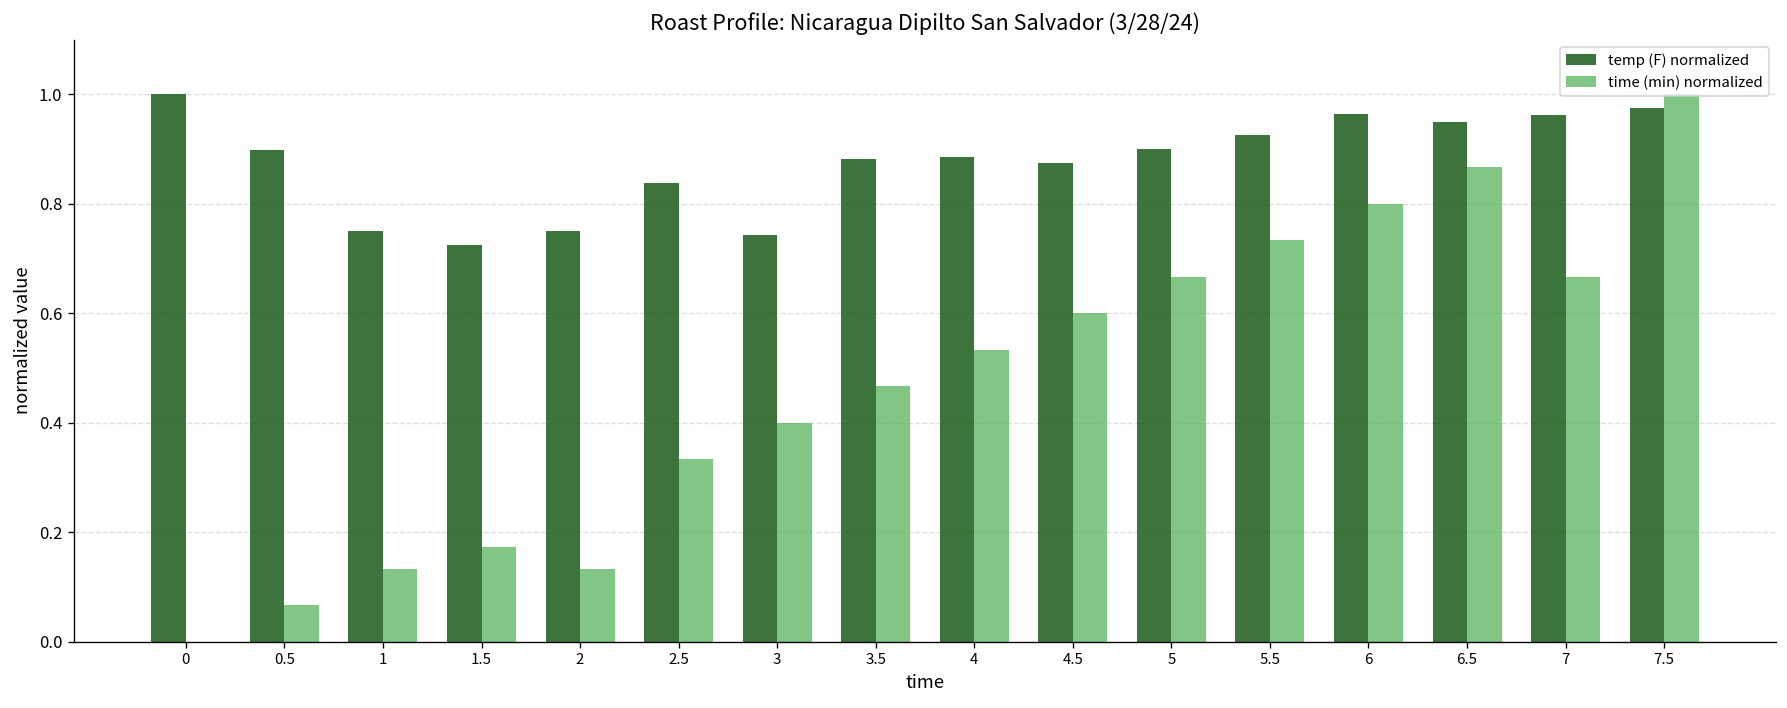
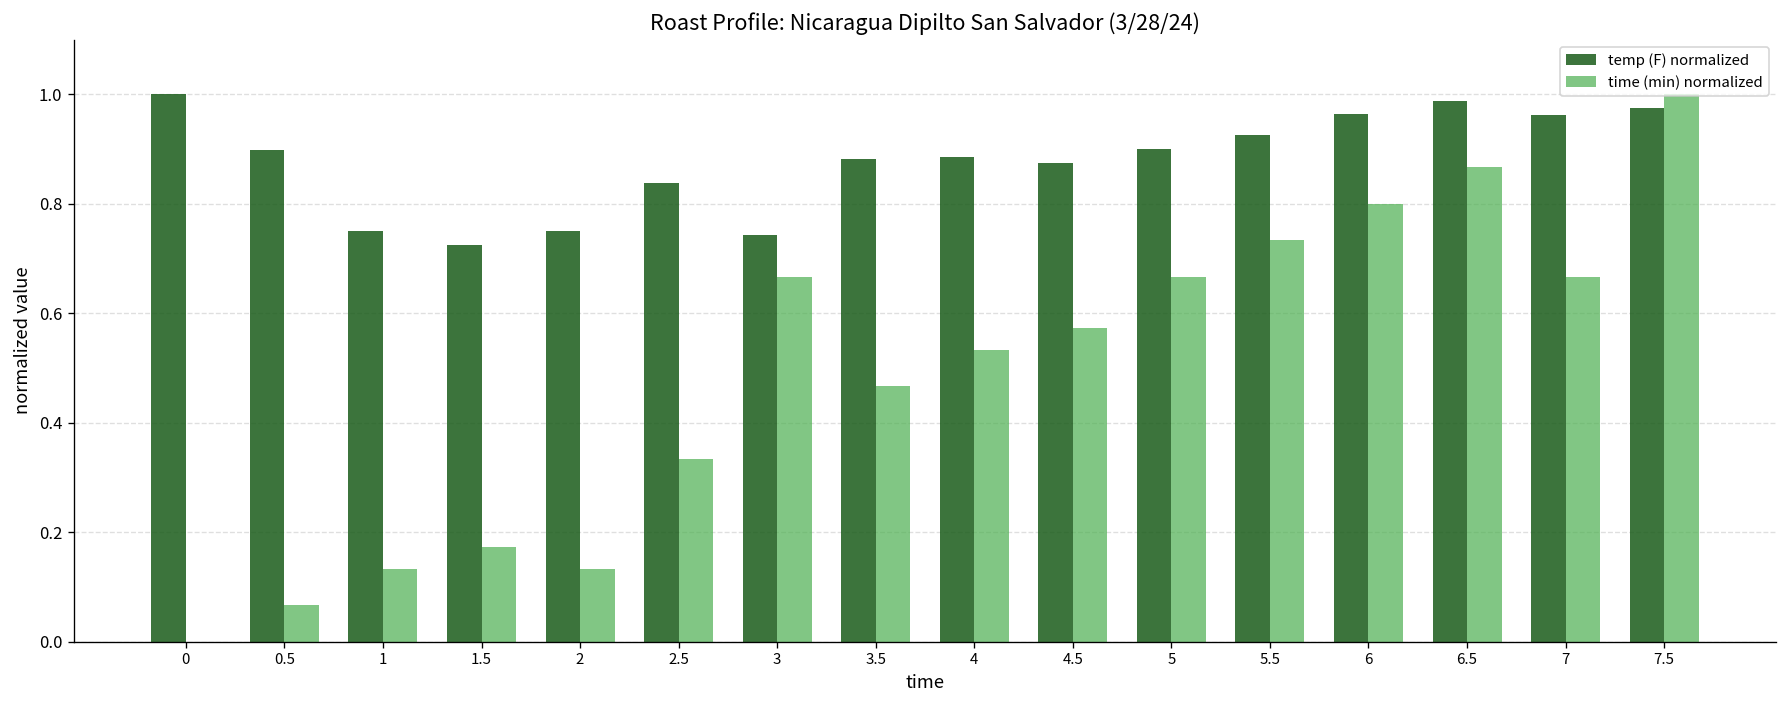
  {
    "temp (F) normalized": {
      "0": 1.00,
      "0.5": 0.90,
      "1": 0.75,
      "1.5": 0.73,
      "2": 0.75,
      "2.5": 0.84,
      "3": 0.74,
      "3.5": 0.88,
      "4": 0.89,
      "4.5": 0.88,
      "5": 0.90,
      "5.5": 0.93,
      "6": 0.97,
-     "6.5": 0.95,
+     "6.5": 0.99,
      "7": 0.96,
      "7.5": 0.98
    },
    "time (min) normalized": {
      "0": 0.00,
      "0.5": 0.07,
      "1": 0.13,
      "1.5": 0.17,
      "2": 0.13,
      "2.5": 0.33,
-     "3": 0.40,
+     "3": 0.67,
      "3.5": 0.47,
      "4": 0.53,
-     "4.5": 0.60,
+     "4.5": 0.57,
      "5": 0.67,
      "5.5": 0.73,
      "6": 0.80,
      "6.5": 0.87,
      "7": 0.67
    }
  }
